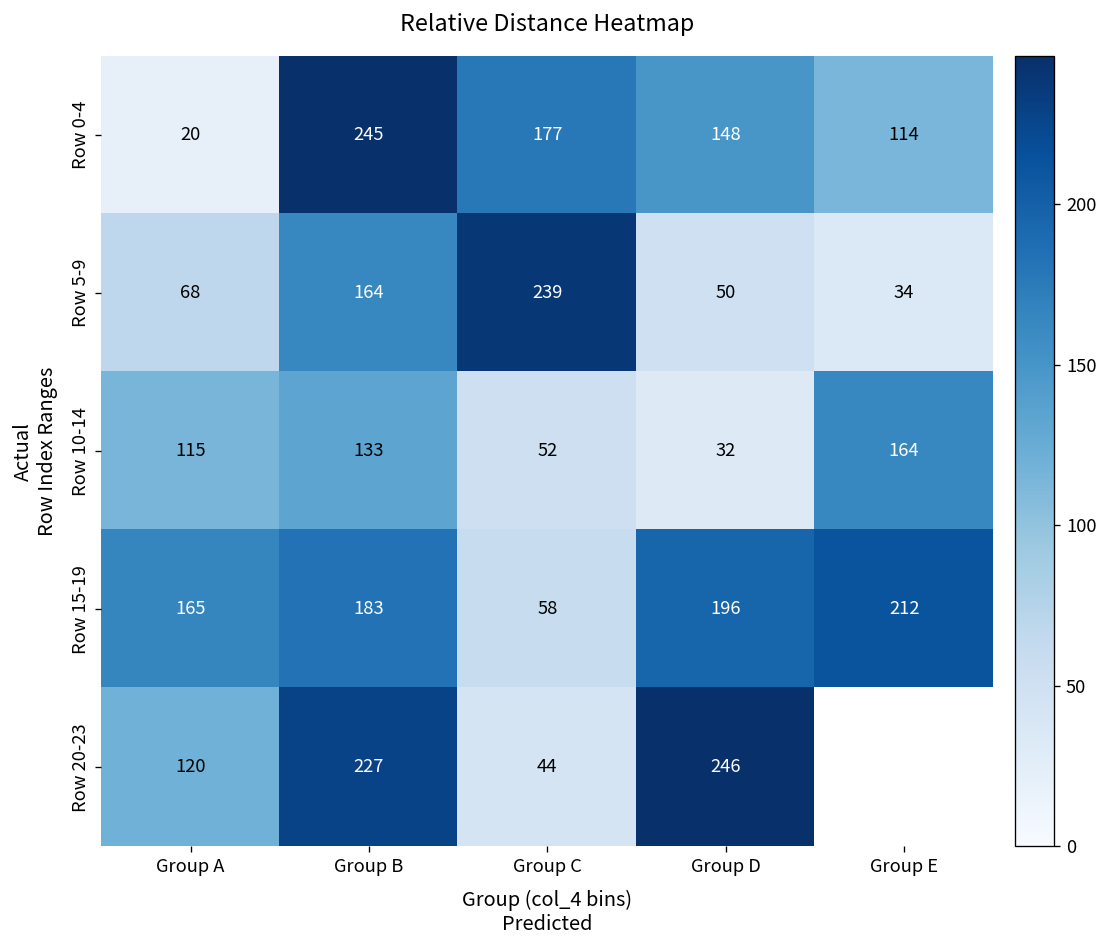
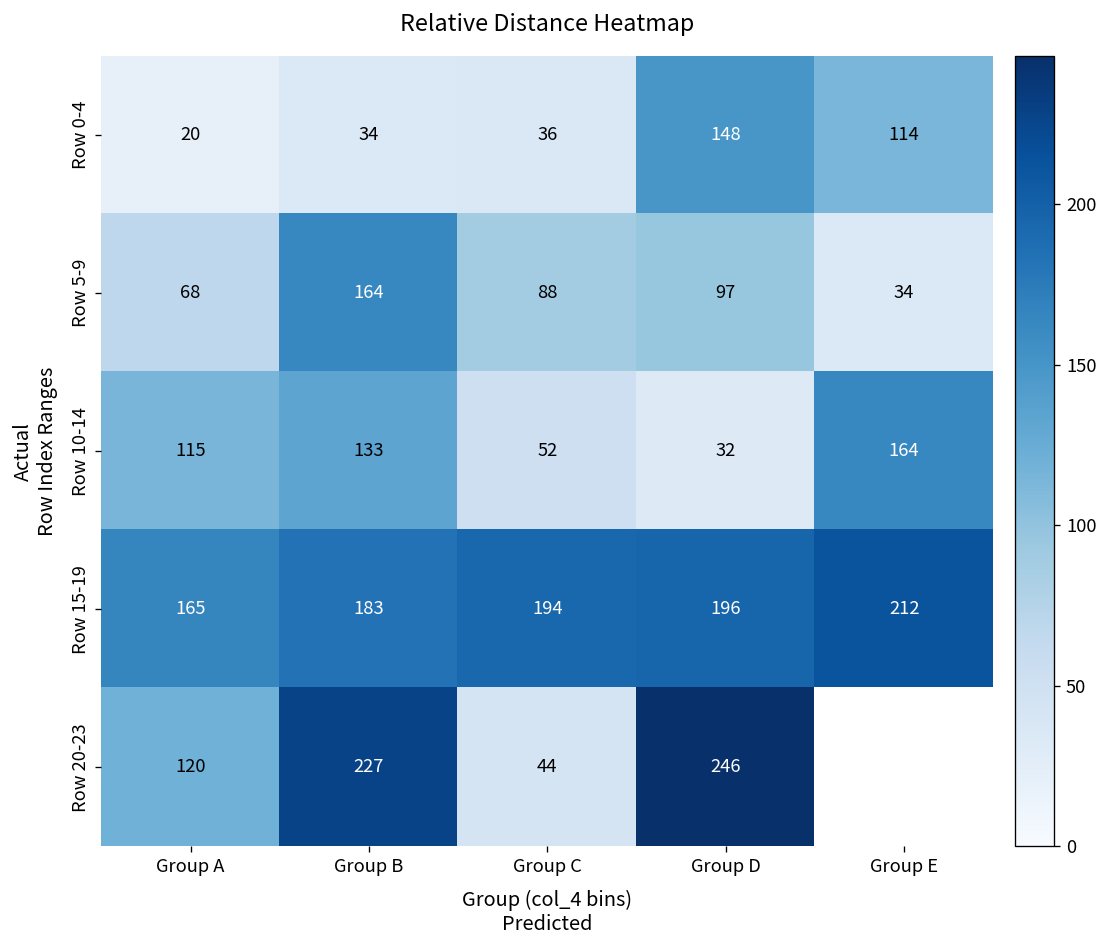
  {
    "Row 0-4": {
      "Group A": 20,
-     "Group B": 245,
-     "Group C": 177,
+     "Group B": 34,
+     "Group C": 36,
      "Group D": 148,
      "Group E": 114
    },
    "Row 5-9": {
      "Group A": 68,
      "Group B": 164,
-     "Group C": 239,
-     "Group D": 50,
+     "Group C": 88,
+     "Group D": 97,
      "Group E": 34
    },
    "Row 10-14": {
      "Group A": 115,
      "Group B": 133,
      "Group C": 52,
      "Group D": 32,
      "Group E": 164
    },
    "Row 15-19": {
      "Group A": 165,
      "Group B": 183,
-     "Group C": 58,
+     "Group C": 194,
      "Group D": 196,
      "Group E": 212
    },
    "Row 20-23": {
      "Group A": 120,
      "Group B": 227,
      "Group C": 44,
      "Group D": 246
    }
  }
